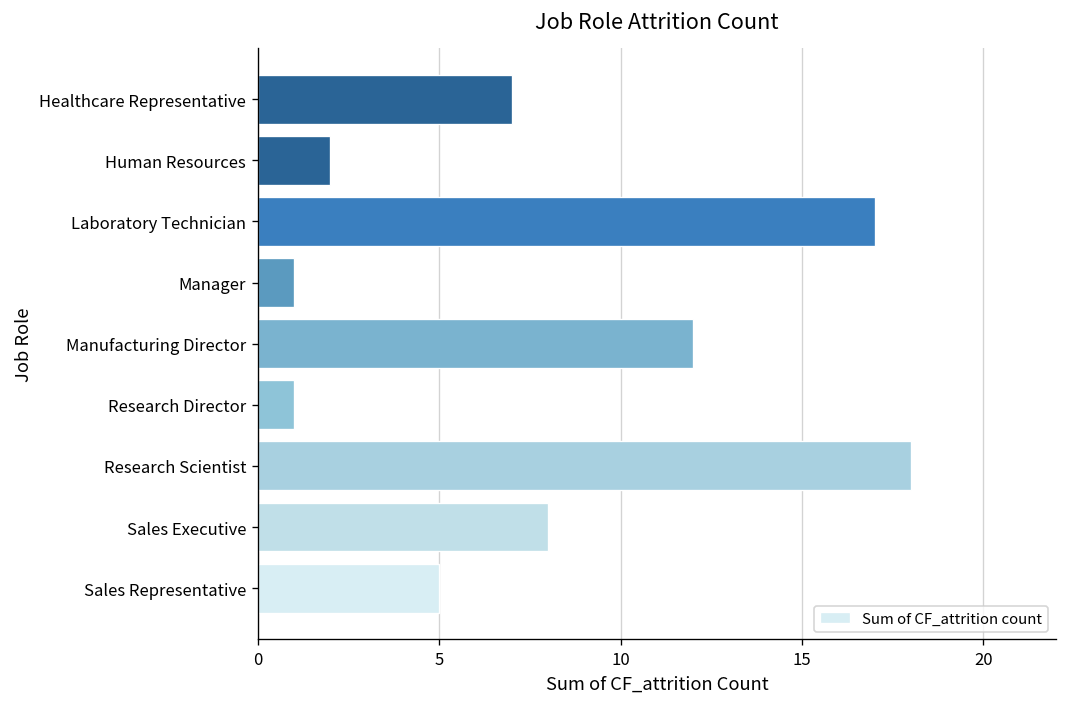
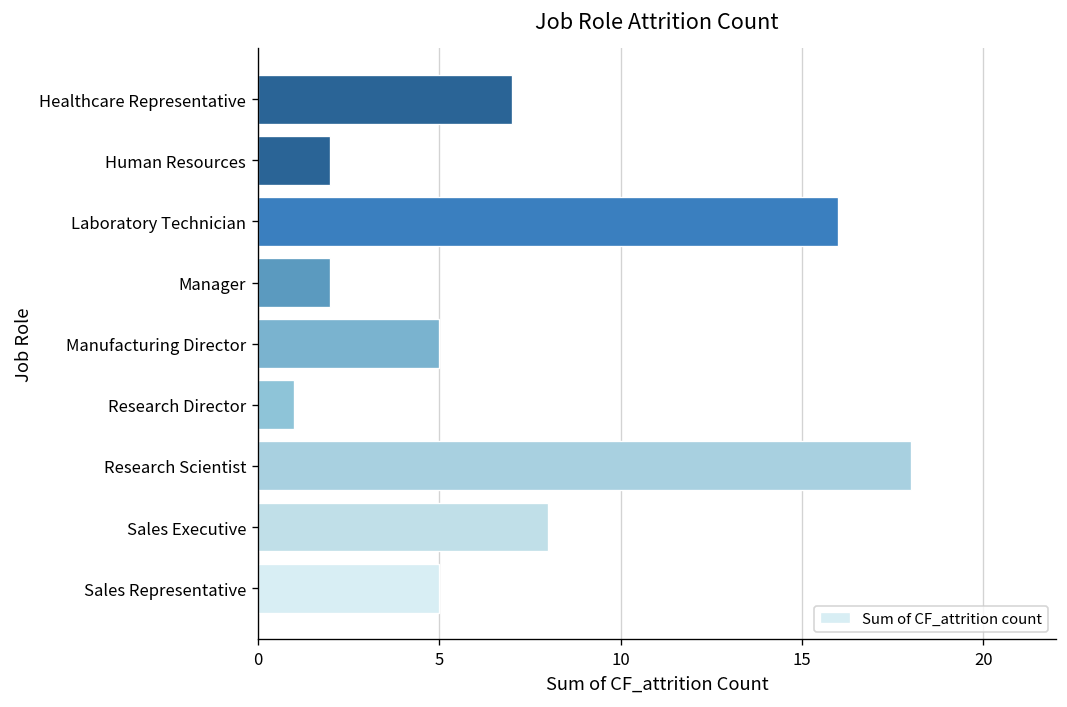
  {
    "Healthcare Representative": 7,
    "Human Resources": 2,
-   "Laboratory Technician": 17,
-   "Manager": 1,
-   "Manufacturing Director": 12,
+   "Laboratory Technician": 16,
+   "Manager": 2,
+   "Manufacturing Director": 5,
    "Research Director": 1,
    "Research Scientist": 18,
    "Sales Executive": 8,
    "Sales Representative": 5
  }
